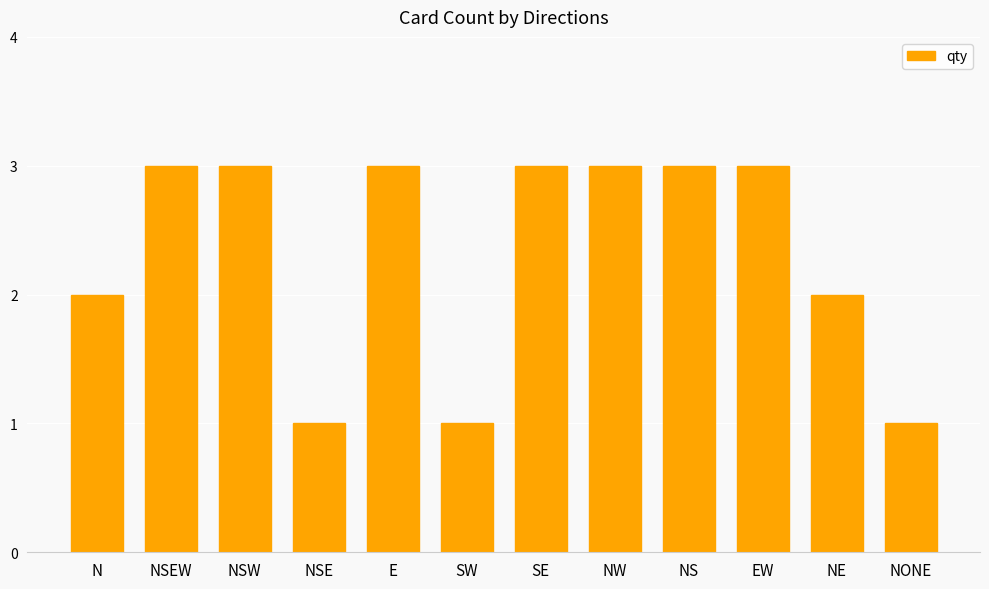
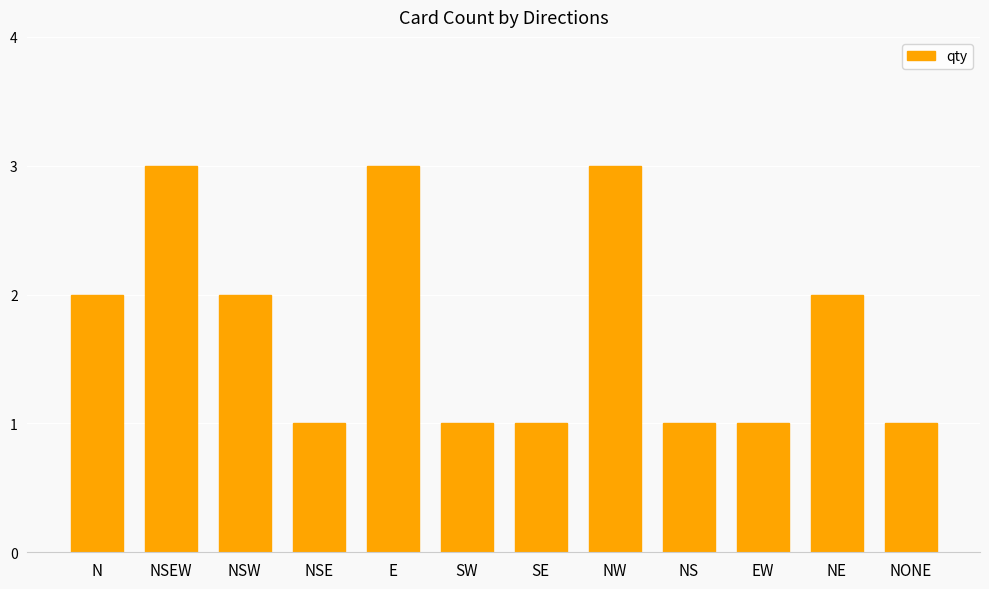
  {
    "N": 2,
    "NSEW": 3,
-   "NSW": 3,
+   "NSW": 2,
    "NSE": 1,
    "E": 3,
    "SW": 1,
-   "SE": 3,
+   "SE": 1,
    "NW": 3,
-   "NS": 3,
-   "EW": 3,
+   "NS": 1,
+   "EW": 1,
    "NE": 2,
    "NONE": 1
  }
